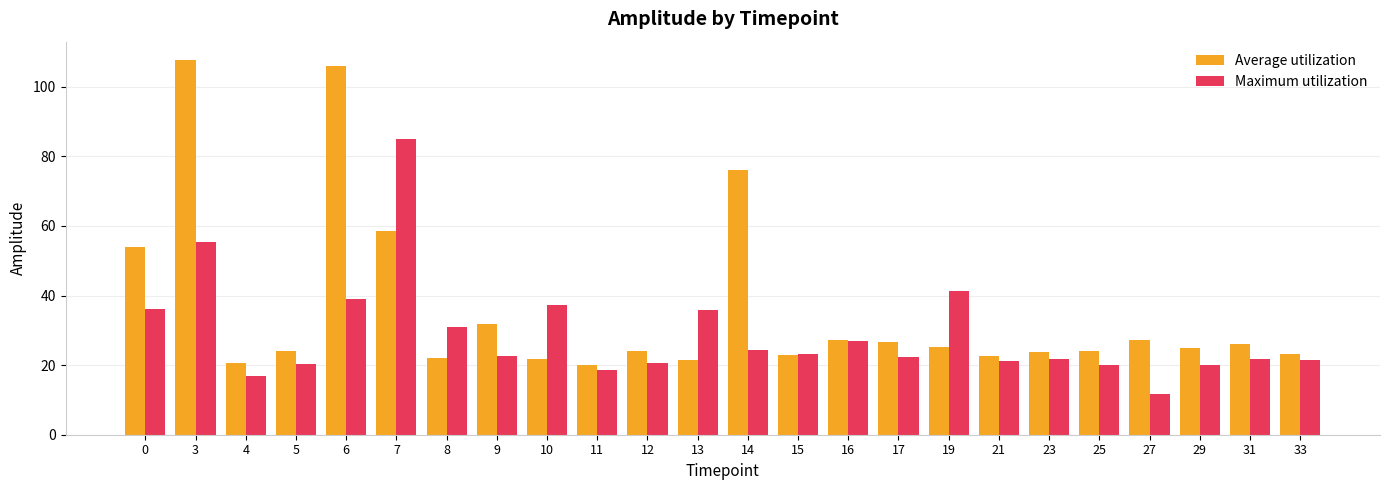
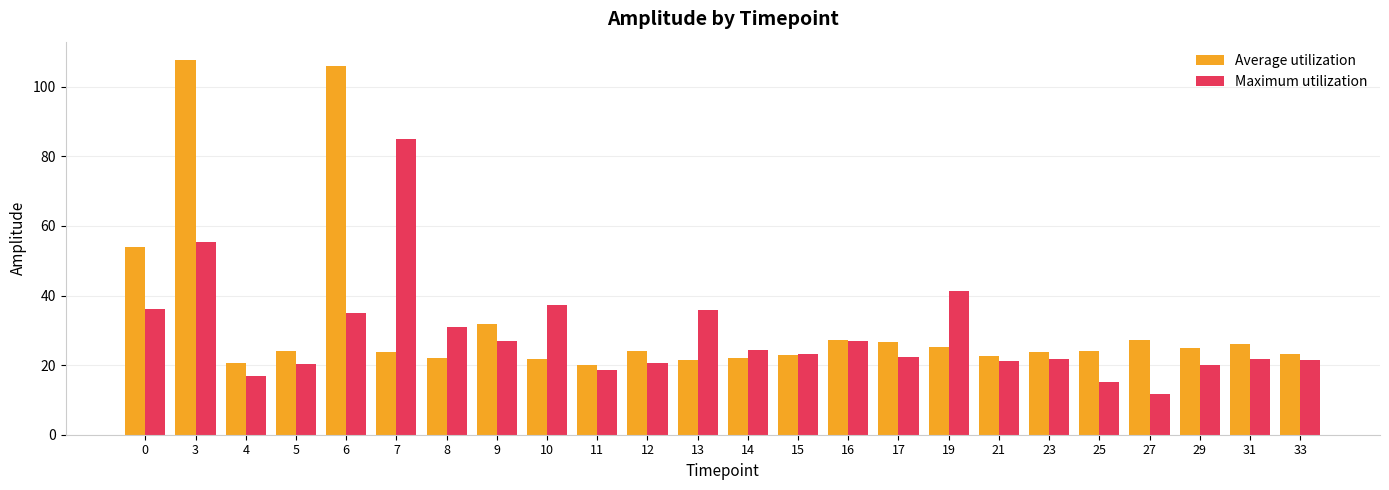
  {
    "Average utilization": {
      "0": 54,
      "3": 108,
      "4": 20,
      "5": 24,
      "6": 106,
-     "7": 59,
+     "7": 24,
      "8": 22,
      "9": 32,
      "10": 22,
      "11": 20,
      "12": 24,
      "13": 21,
-     "14": 76,
+     "14": 22,
      "15": 23,
      "16": 27,
      "17": 27,
      "19": 25,
      "21": 23,
      "23": 24,
      "25": 24,
      "27": 27,
      "29": 25,
      "31": 26,
      "33": 23
    },
    "Maximum utilization": {
      "0": 36,
      "3": 56,
      "4": 17,
      "5": 20,
-     "6": 39,
+     "6": 35,
      "7": 85,
      "8": 31,
-     "9": 23,
+     "9": 27,
      "10": 37,
      "11": 19,
      "12": 21,
      "13": 36,
      "14": 24,
      "15": 23,
      "16": 27,
      "17": 22,
      "19": 41,
      "21": 21,
      "23": 22,
-     "25": 20,
+     "25": 15,
      "27": 12,
      "29": 20,
      "31": 22,
      "33": 21
    }
  }
